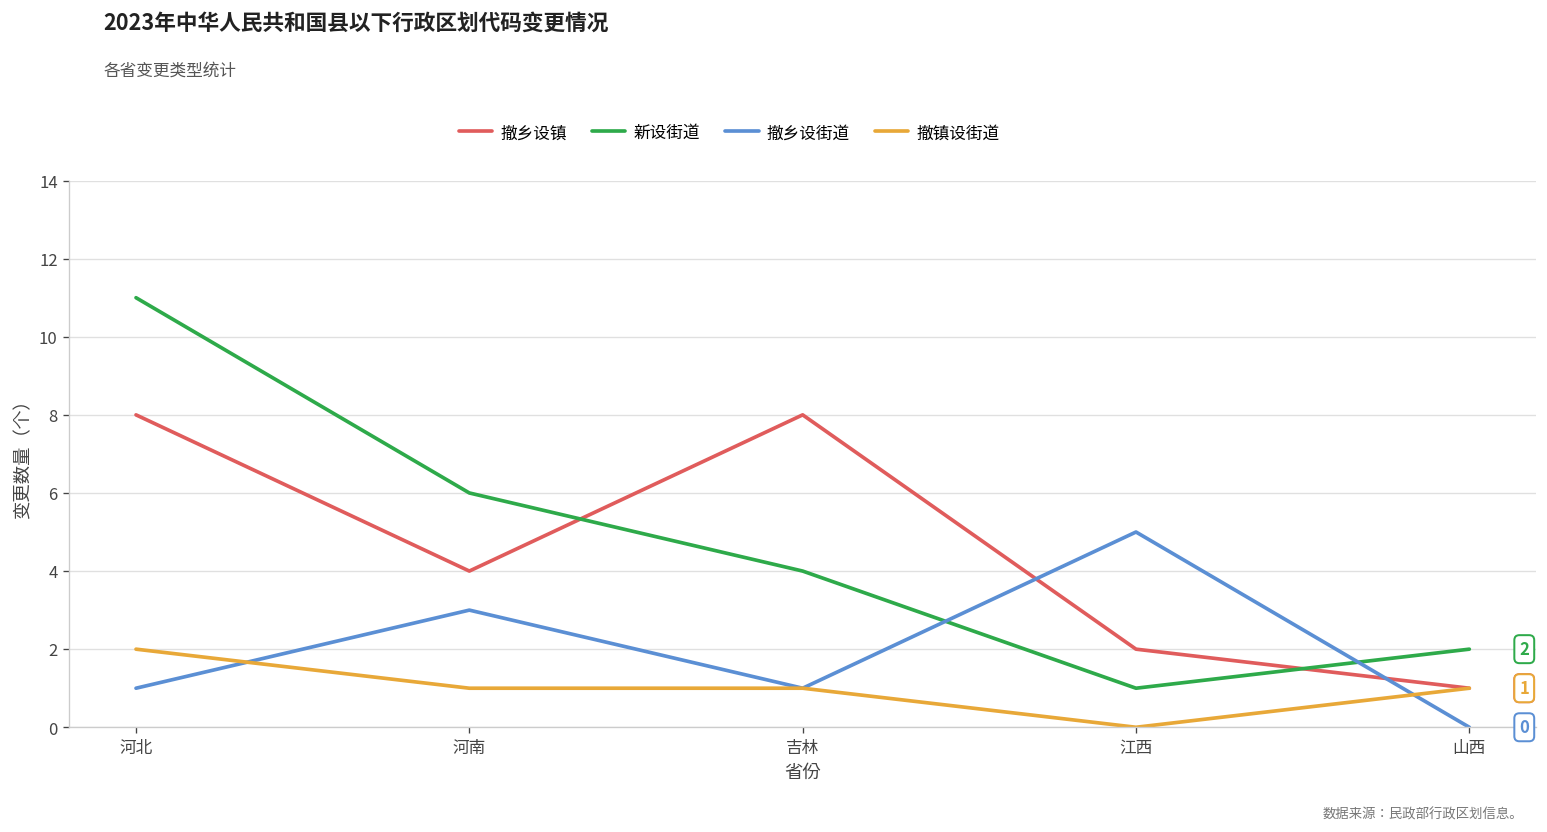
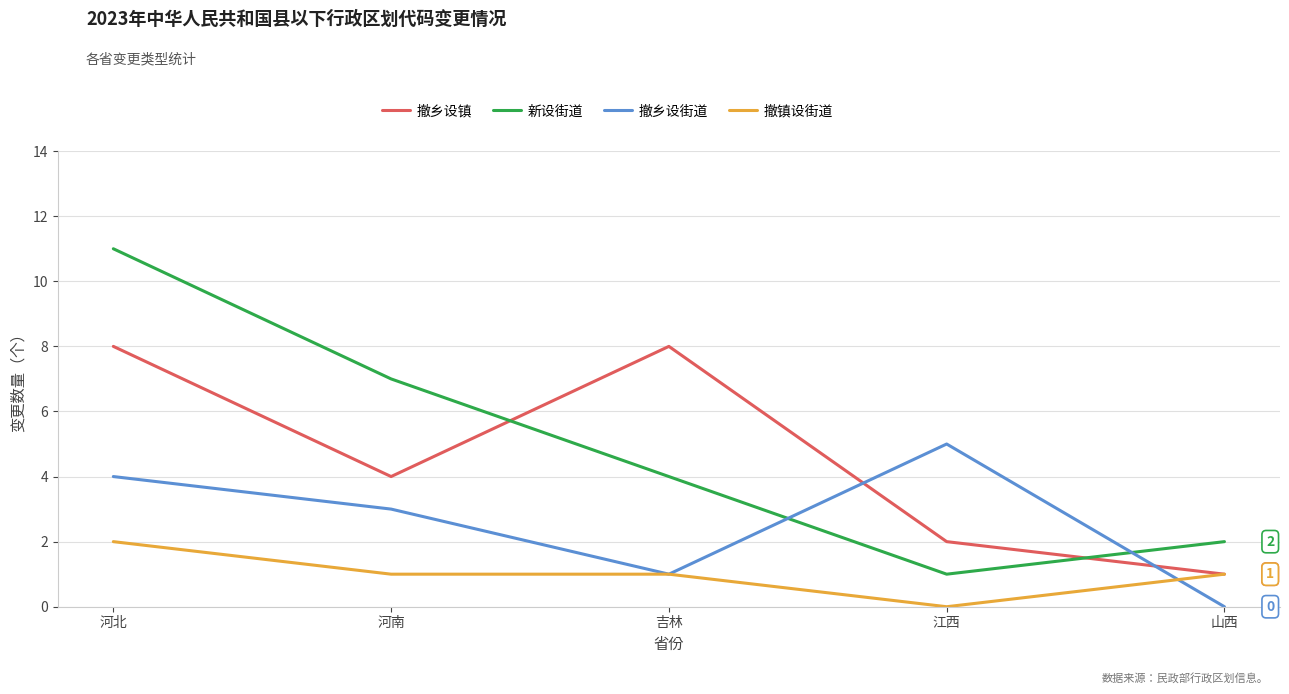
  {
    "撤乡设镇": {
      "河北": 8,
      "河南": 4,
      "吉林": 8,
      "江西": 2
    },
    "新设街道": {
      "河北": 11,
-     "河南": 6,
+     "河南": 7,
      "吉林": 4,
      "江西": 1,
      "山西": 2
    },
    "撤乡设街道": {
-     "河北": 1,
+     "河北": 4,
      "河南": 3,
      "江西": 5,
      "山西": 0
    },
    "撤镇设街道": {
      "河北": 2,
      "河南": 1,
      "江西": 0
    }
  }
